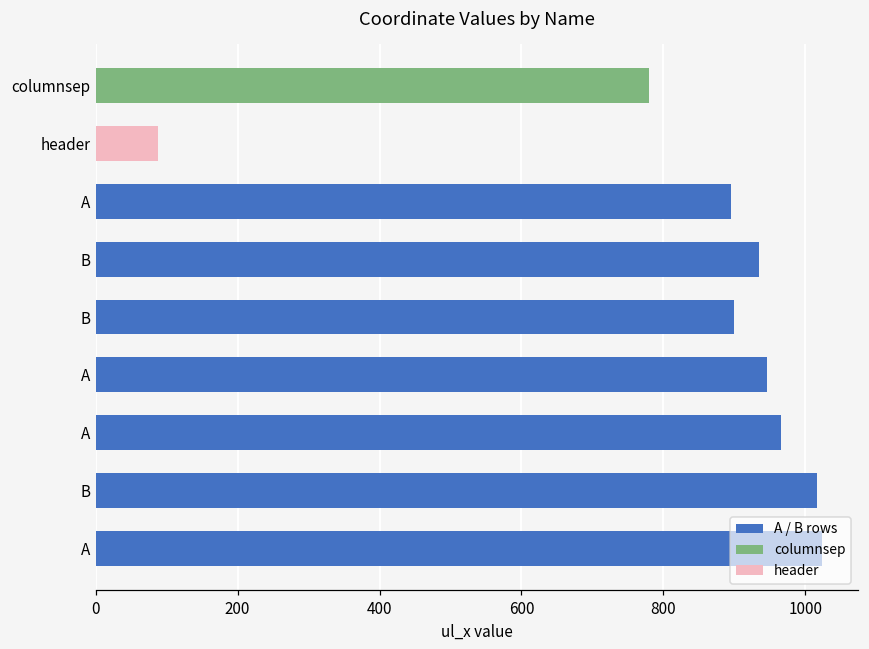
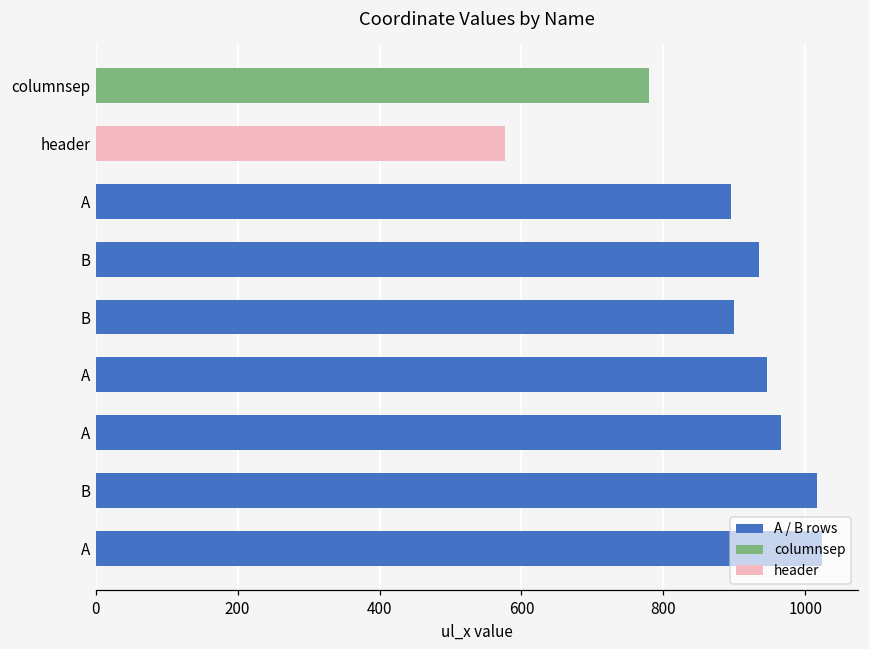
  {
    "columnsep": 780,
-   "header": 90
+   "header": 580
  }
